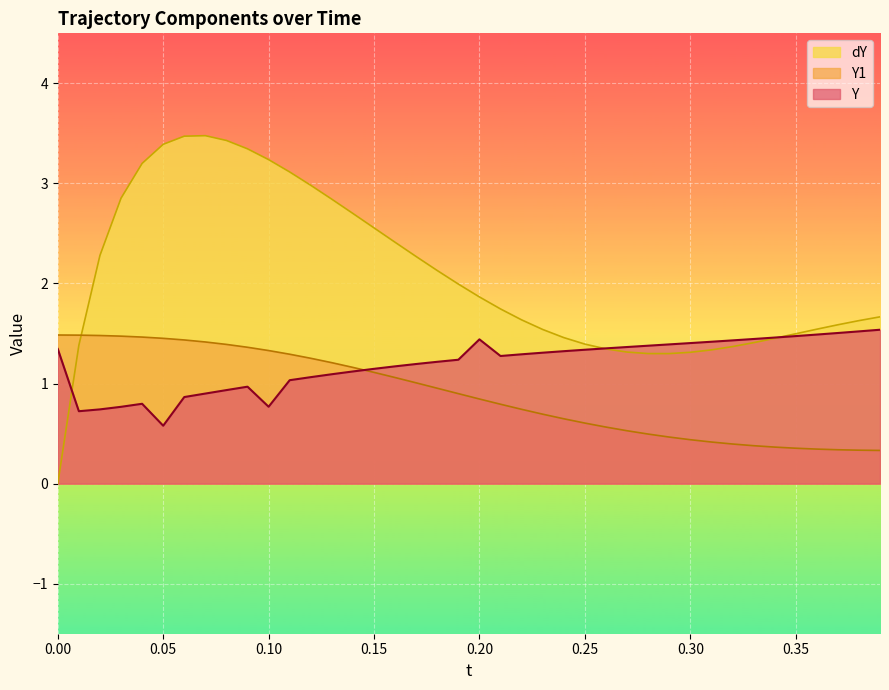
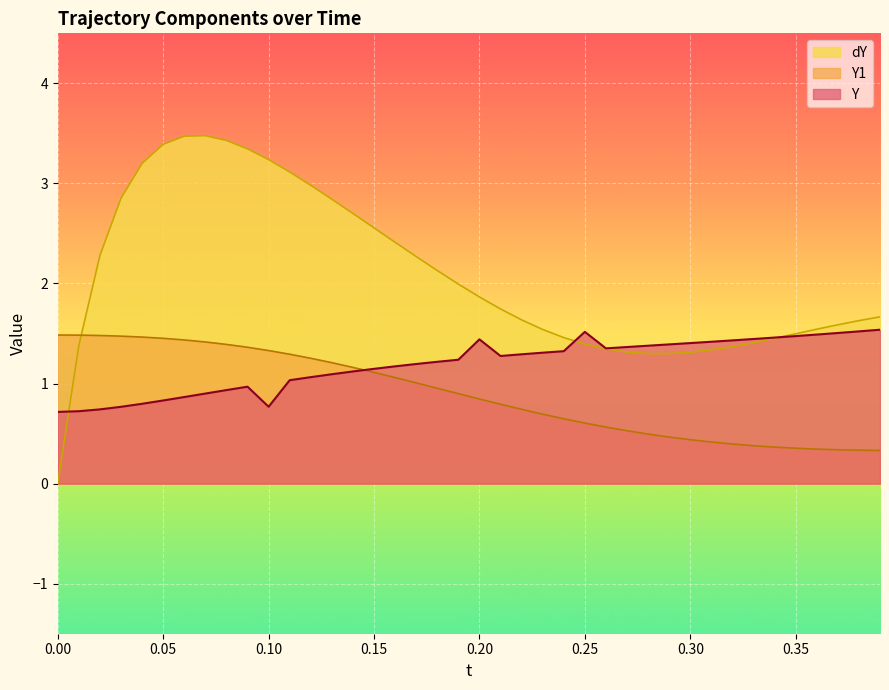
  {
    "Y": {
-     "0.00": 1.35,
-     "0.05": 0.58,
+     "0.00": 0.72,
+     "0.05": 0.83,
      "0.10": 0.77,
      "0.15": 1.15,
      "0.20": 1.44,
-     "0.25": 1.34,
+     "0.25": 1.52,
      "0.30": 1.40
    }
  }
